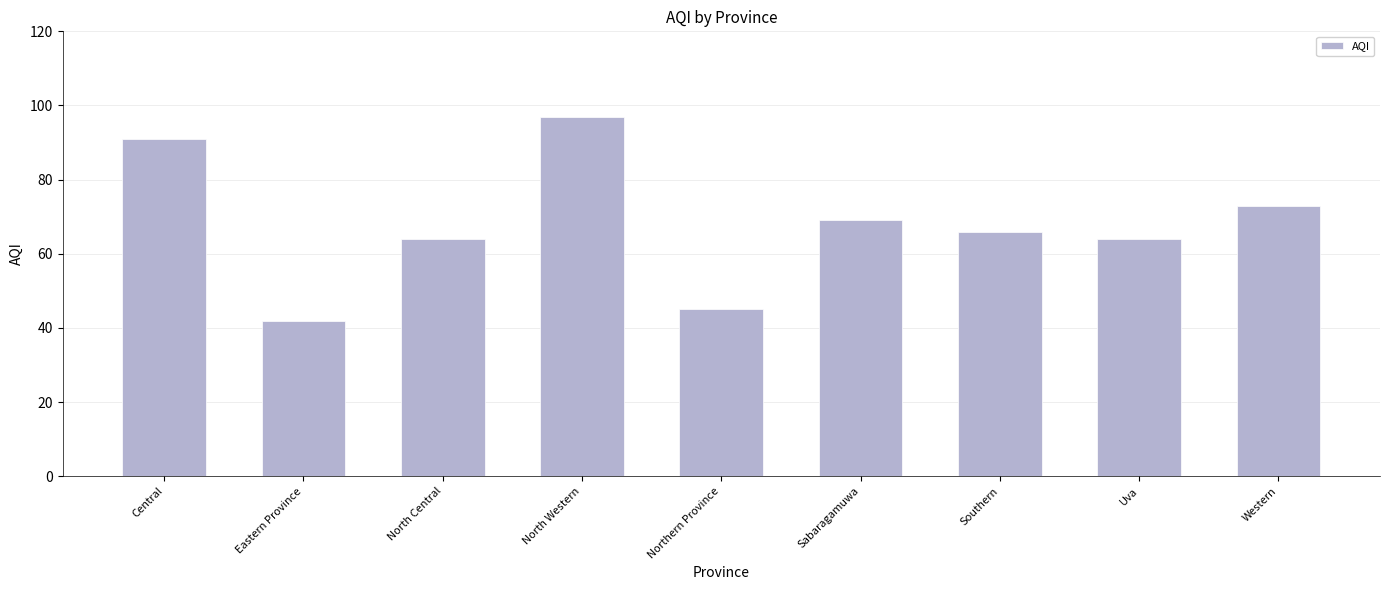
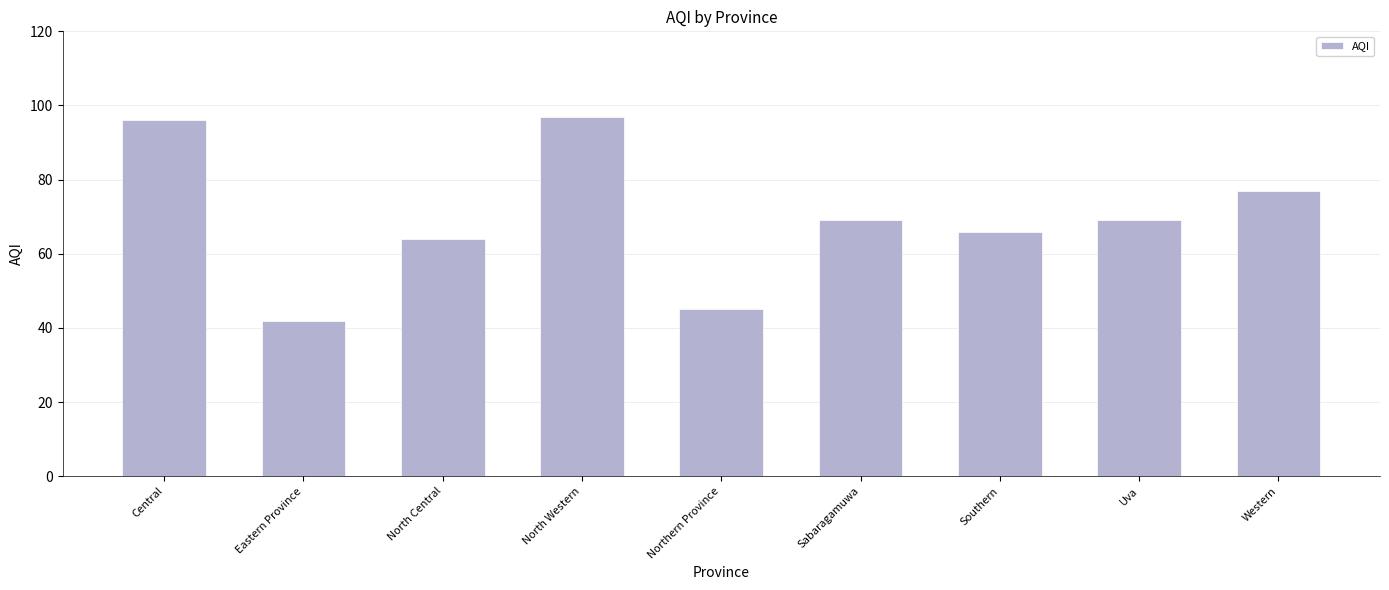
  {
-   "Central": 91,
+   "Central": 96,
    "Eastern Province": 42,
    "North Central": 64,
    "North Western": 97,
    "Northern Province": 45,
    "Sabaragamuwa": 69,
    "Southern": 66,
-   "Uva": 64,
-   "Western": 73
+   "Uva": 69,
+   "Western": 77
  }
